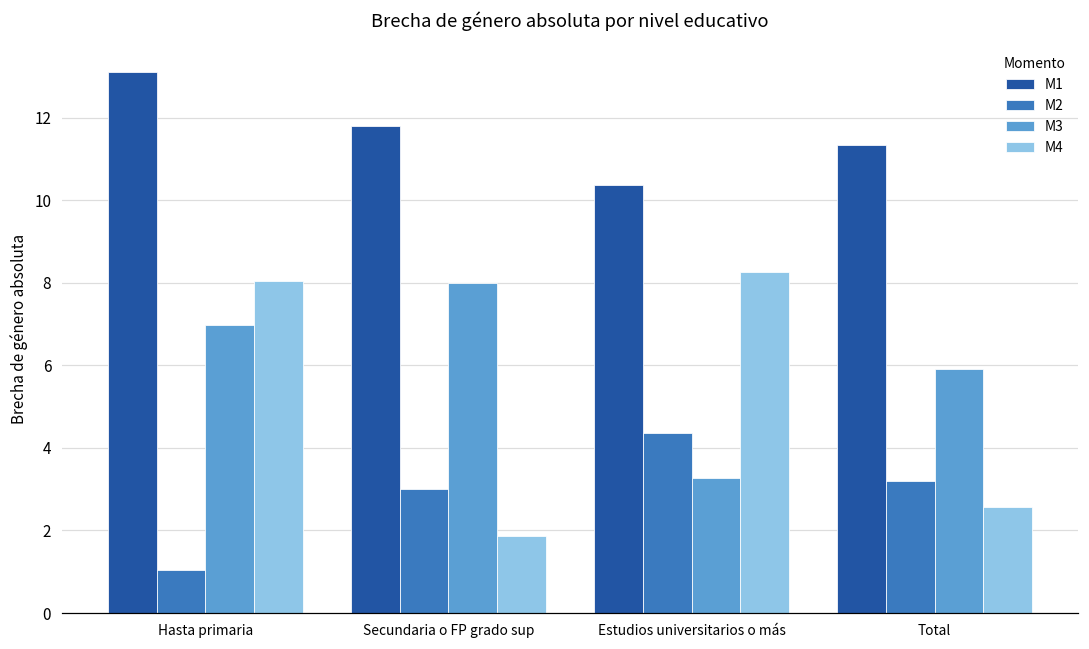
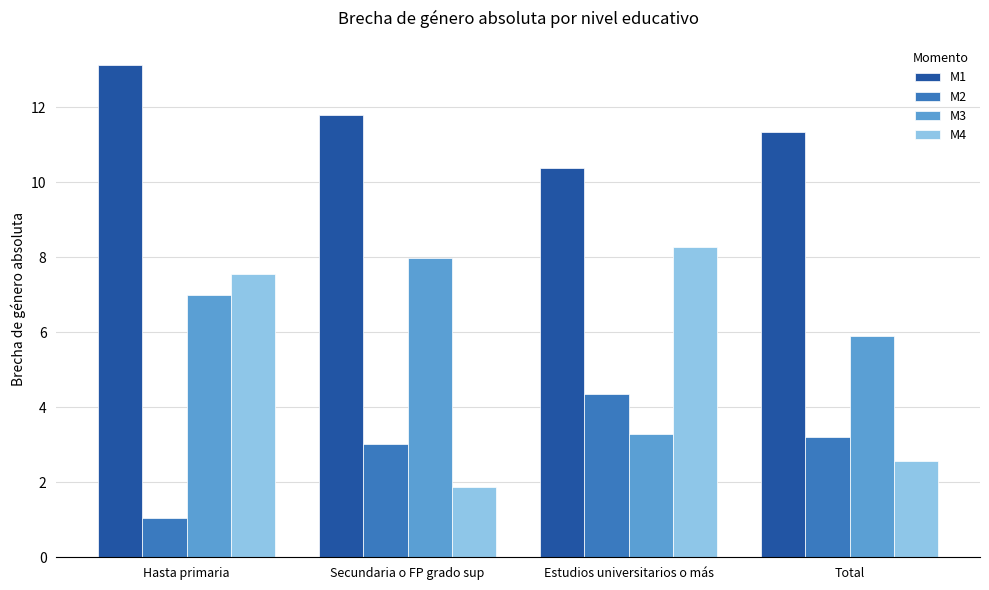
  {
    "M4": {
-     "Hasta primaria": 8.0,
+     "Hasta primaria": 7.5,
      "Secundaria o FP grado sup": 1.9,
      "Estudios universitarios o más": 8.3,
      "Total": 2.6
    }
  }
